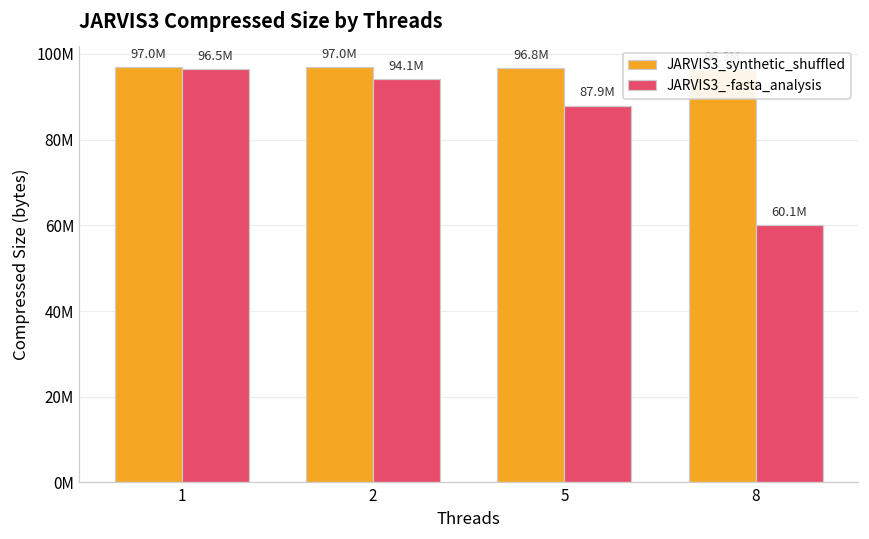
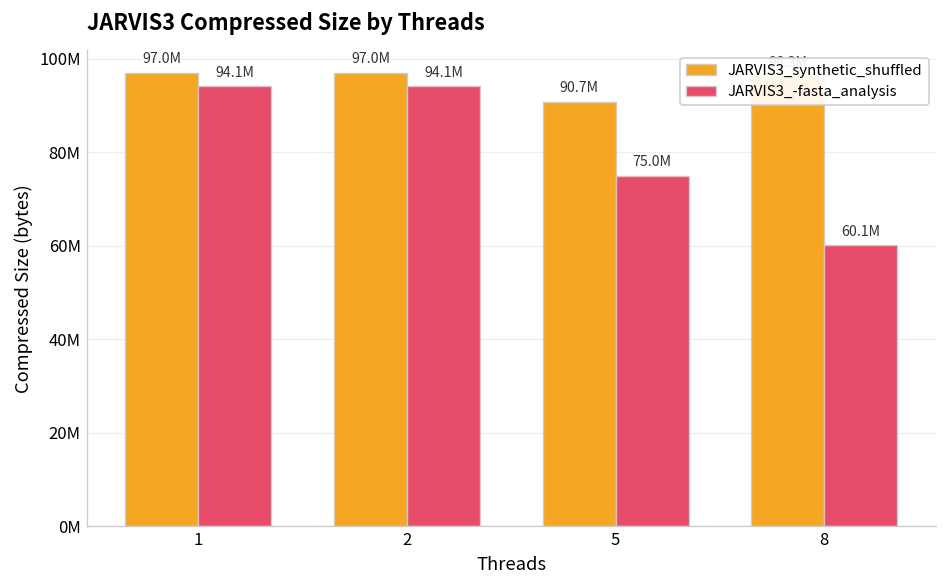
  {
    "JARVIS3_synthetic_shuffled": {
      "1": "97.0M",
      "2": "97.0M",
-     "5": "96.8M"
+     "5": "90.7M"
    },
    "JARVIS3_-fasta_analysis": {
-     "1": "96.5M",
+     "1": "94.1M",
      "2": "94.1M",
-     "5": "87.9M",
+     "5": "75.0M",
      "8": "60.1M"
    }
  }
